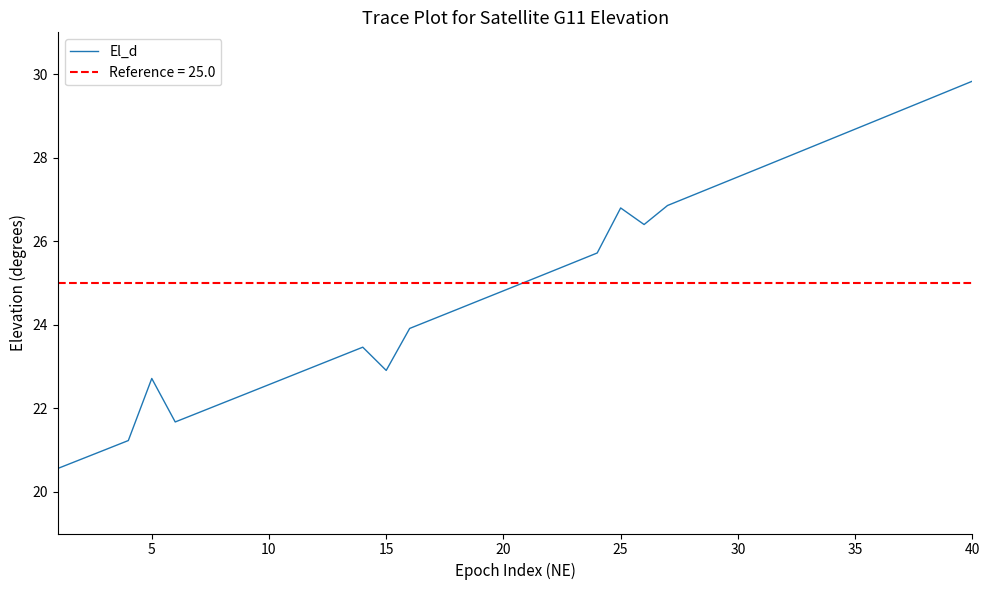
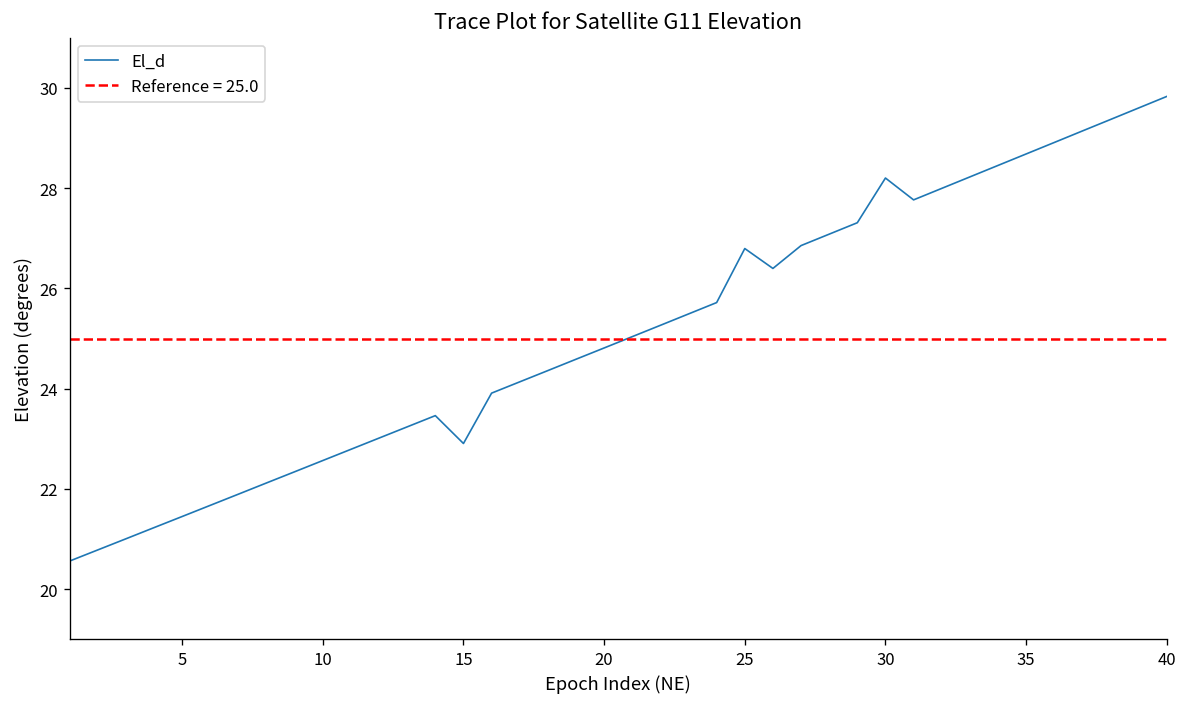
  {
-   "5": 22.7,
+   "5": 21.4,
    "10": 22.6,
    "15": 22.9,
    "20": 24.8,
    "25": 26.8,
-   "30": 27.5,
+   "30": 28.2,
    "35": 28.7,
    "40": 29.8
  }
